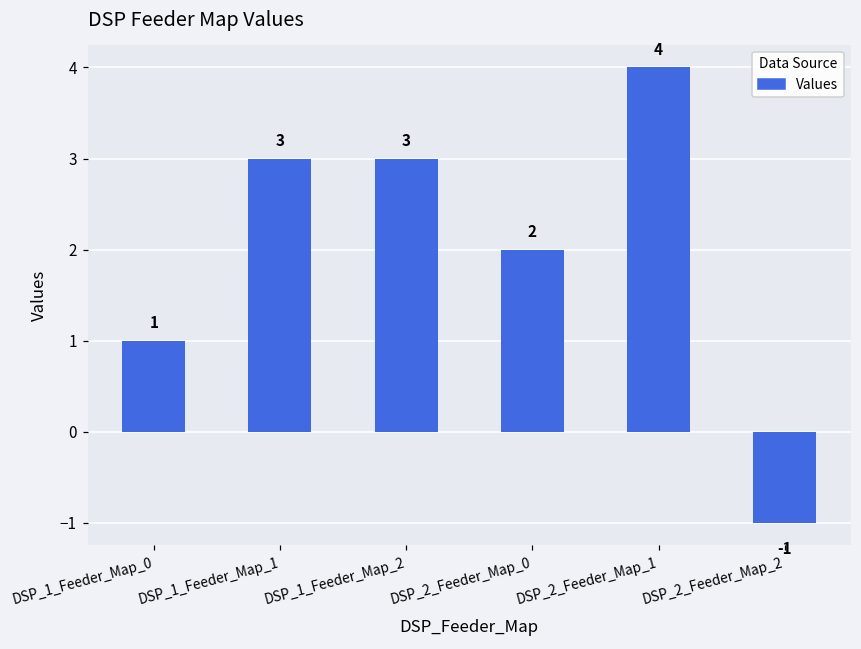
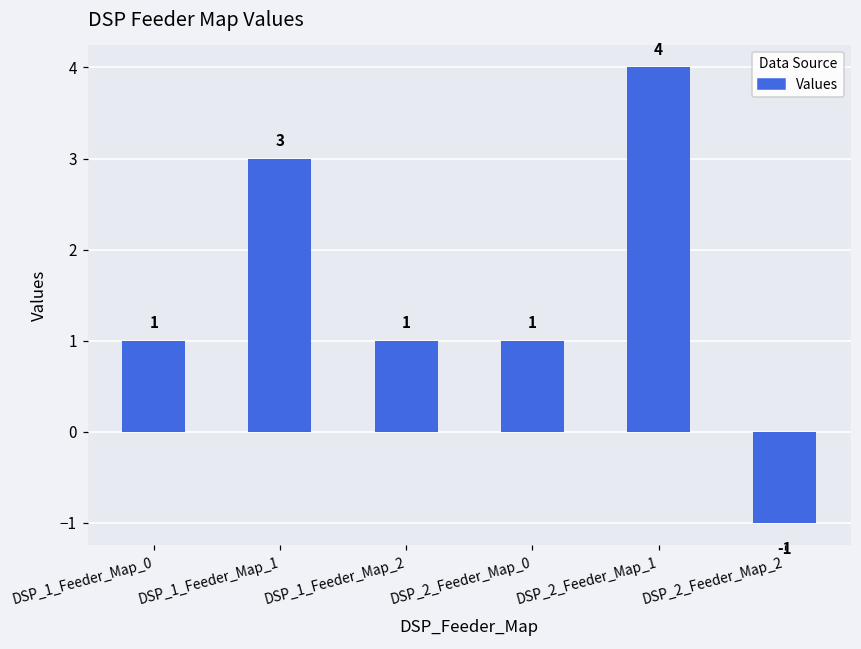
  {
    "DSP_1_Feeder_Map_0": 1,
    "DSP_1_Feeder_Map_1": 3,
-   "DSP_1_Feeder_Map_2": 3,
-   "DSP_2_Feeder_Map_0": 2,
+   "DSP_1_Feeder_Map_2": 1,
+   "DSP_2_Feeder_Map_0": 1,
    "DSP_2_Feeder_Map_1": 4,
    "DSP_2_Feeder_Map_2": -1
  }
